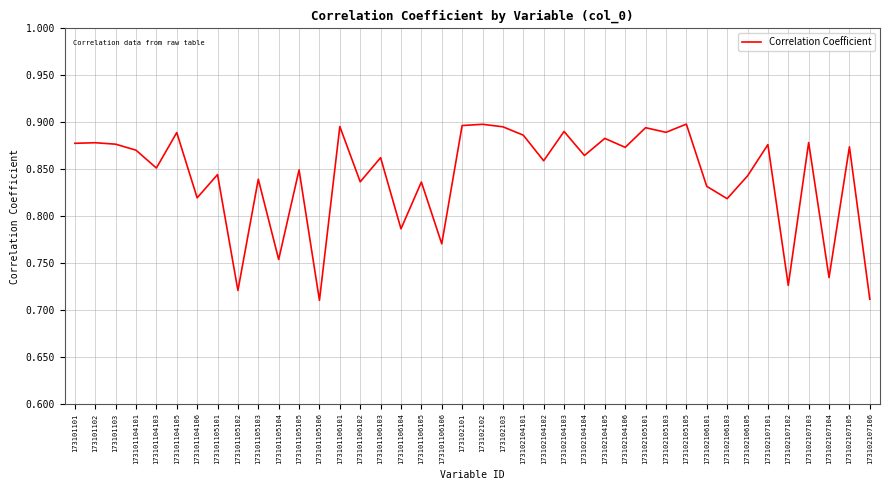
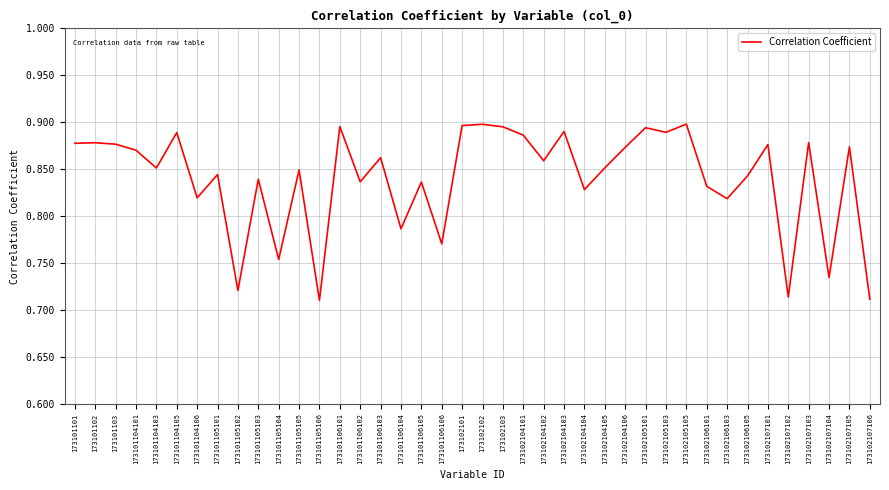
  {
    "173101101": 0.88,
    "173101102": 0.88,
    "173101103": 0.88,
    "173101104101": 0.87,
    "173101104103": 0.85,
    "173101104105": 0.89,
    "173101104106": 0.82,
    "173101105101": 0.84,
    "173101105102": 0.72,
    "173101105103": 0.84,
    "173101105104": 0.75,
    "173101105105": 0.85,
    "173101105106": 0.71,
    "173101106101": 0.90,
    "173101106102": 0.84,
    "173101106103": 0.86,
    "173101106104": 0.79,
    "173101106105": 0.84,
    "173101106106": 0.77,
    "173102101": 0.90,
    "173102102": 0.90,
    "173102103": 0.90,
    "173102104101": 0.89,
    "173102104102": 0.86,
    "173102104103": 0.89,
-   "173102104104": 0.86,
-   "173102104105": 0.88,
+   "173102104104": 0.83,
+   "173102104105": 0.85,
    "173102104106": 0.87,
    "173102105101": 0.89,
    "173102105103": 0.89,
    "173102105105": 0.90,
    "173102106101": 0.83,
    "173102106103": 0.82,
    "173102106105": 0.84,
    "173102107101": 0.88,
-   "173102107102": 0.73,
+   "173102107102": 0.71,
    "173102107103": 0.88,
    "173102107104": 0.73,
    "173102107105": 0.87,
    "173102107106": 0.71
  }
